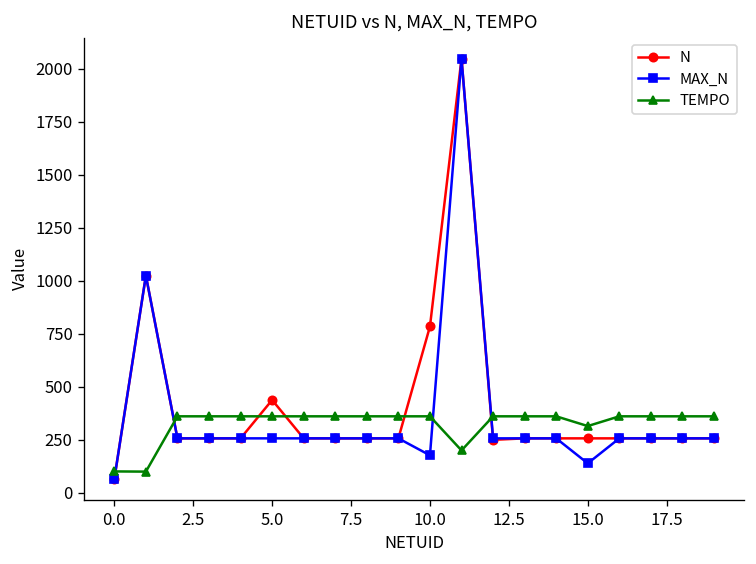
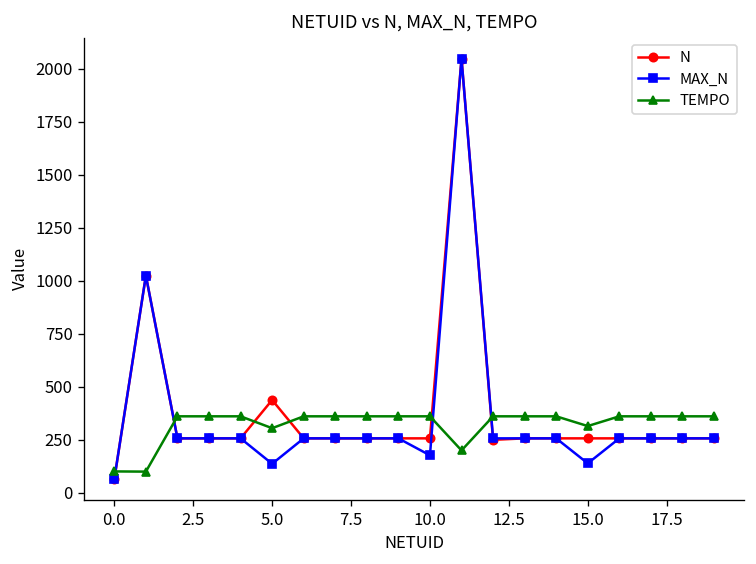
  {
    "N": {
      "5.0": 440,
-     "10.0": 780,
+     "10.0": 260,
      "15.0": 260
    },
    "MAX_N": {
-     "5.0": 260,
+     "5.0": 140,
      "10.0": 180,
      "15.0": 140
    },
    "TEMPO": {
      "0.0": 100,
-     "5.0": 360,
+     "5.0": 300,
      "10.0": 360,
      "15.0": 310
    }
  }
